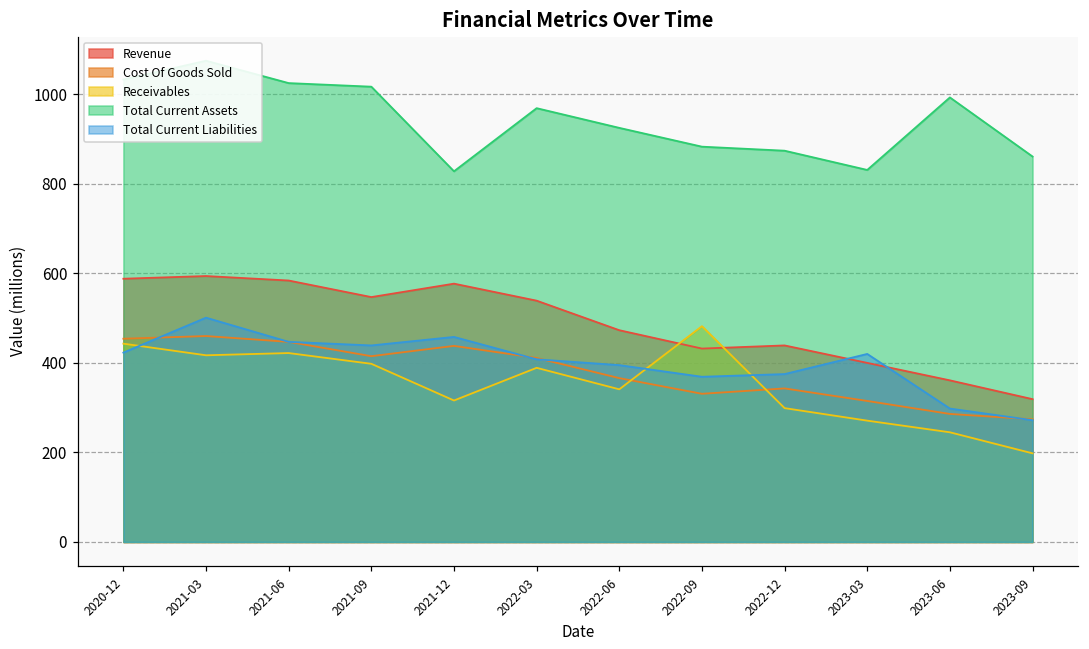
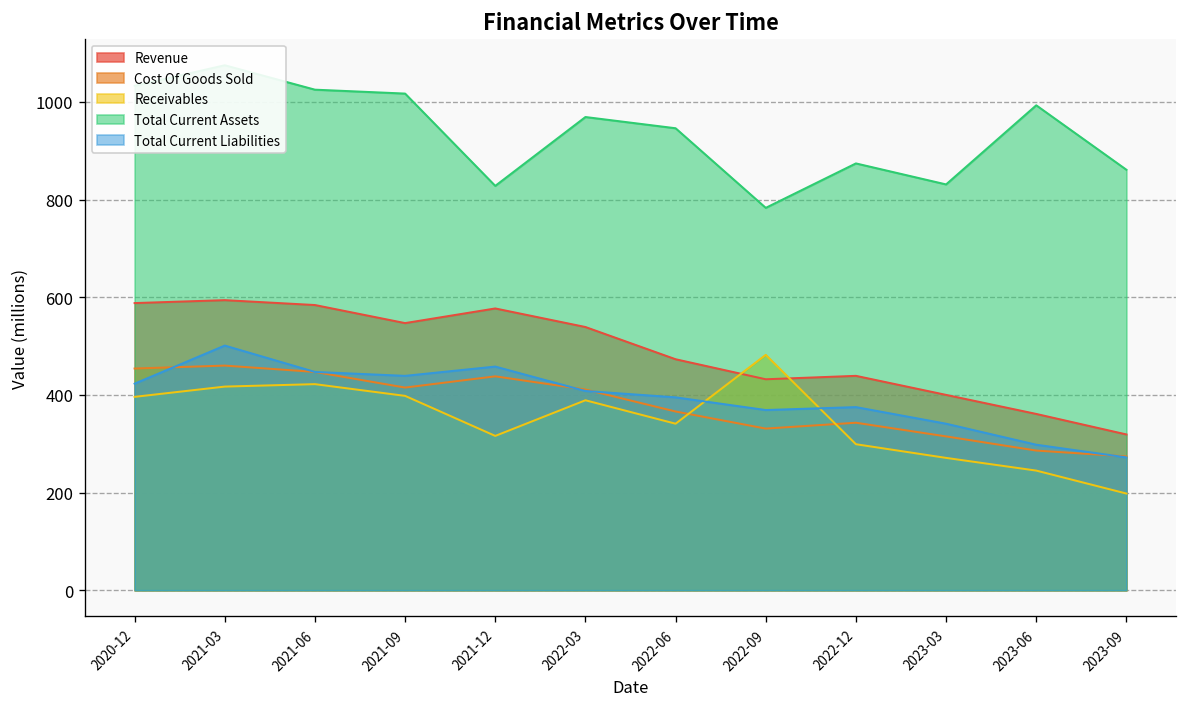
  {
    "Receivables": {
-     "2020-12": 440,
+     "2020-12": 400,
      "2021-03": 420,
      "2021-06": 420,
      "2021-09": 400,
      "2021-12": 320,
      "2022-03": 390,
      "2022-06": 340,
      "2022-09": 480,
      "2022-12": 300,
      "2023-03": 270,
      "2023-06": 250,
      "2023-09": 200
    },
    "Total Current Assets": {
      "2021-06": 1030,
      "2021-09": 1020,
      "2021-12": 830,
      "2022-03": 970,
-     "2022-06": 930,
-     "2022-09": 880,
+     "2022-06": 950,
+     "2022-09": 780,
      "2022-12": 870,
      "2023-03": 830,
      "2023-06": 990,
      "2023-09": 860
    },
    "Total Current Liabilities": {
      "2020-12": 420,
      "2021-03": 500,
      "2021-09": 440,
      "2021-12": 460,
      "2022-06": 400,
      "2022-09": 370,
      "2022-12": 380,
-     "2023-03": 420,
+     "2023-03": 340,
      "2023-06": 300
    }
  }
